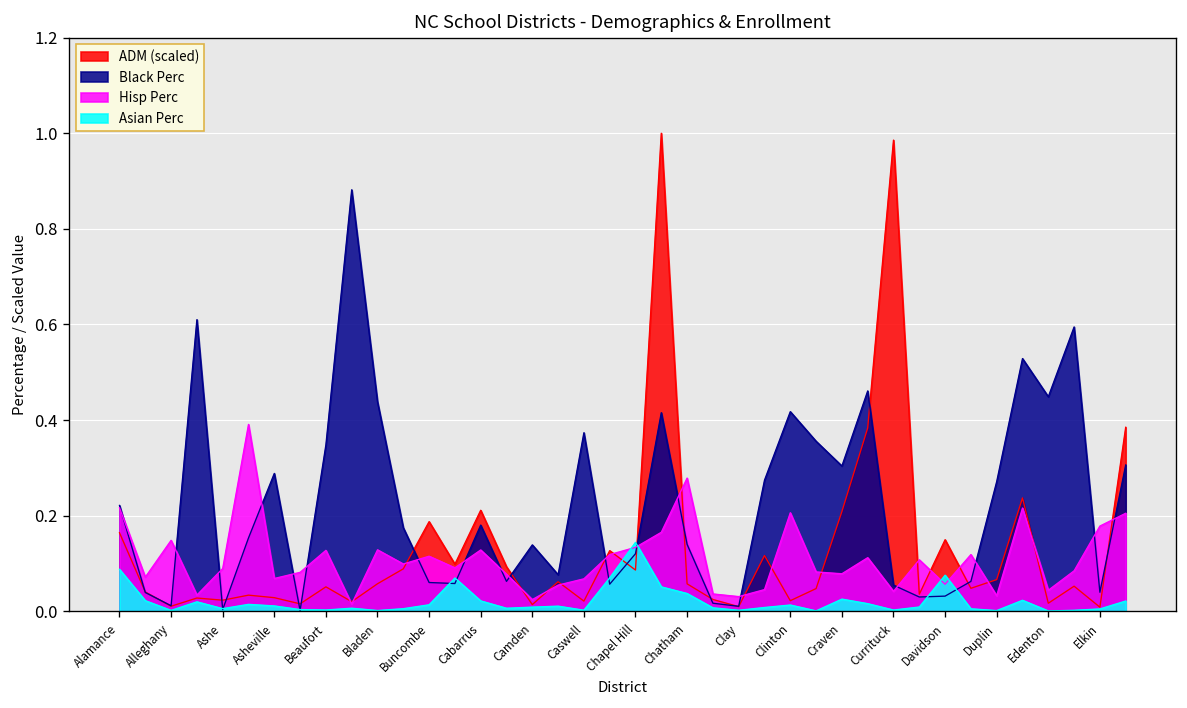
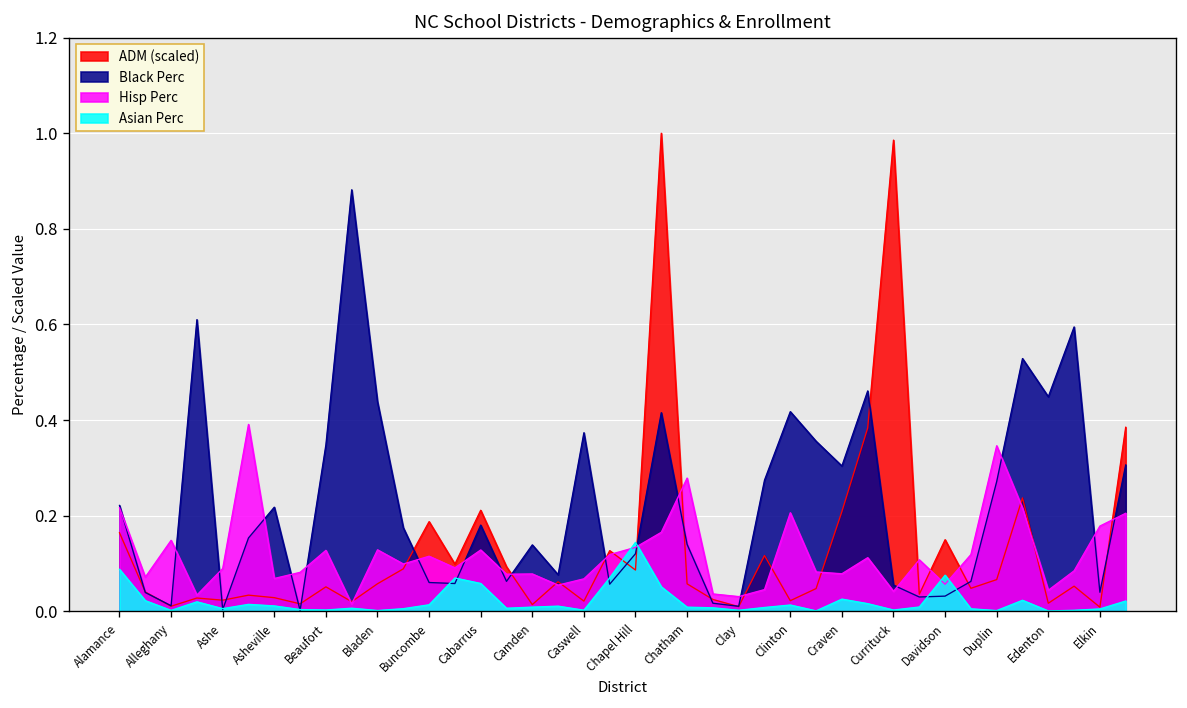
  {
    "ADM (scaled)": {
      "Alamance": 0.16,
      "Ashe": 0.02,
      "Asheville": 0.03,
      "Beaufort": 0.05,
      "Bladen": 0.06,
      "Buncombe": 0.19,
      "Cabarrus": 0.21,
      "Caswell": 0.02,
      "Chapel Hill": 0.09,
      "Chatham": 0.06,
      "Clinton": 0.02,
      "Craven": 0.21,
      "Currituck": 0.99,
      "Davidson": 0.15,
      "Duplin": 0.07,
      "Edenton": 0.02
    },
    "Black Perc": {
-     "Asheville": 0.29,
+     "Asheville": 0.22,
      "Beaufort": 0.35,
      "Bladen": 0.44,
      "Buncombe": 0.06,
      "Cabarrus": 0.18,
      "Camden": 0.14,
      "Caswell": 0.37,
      "Chapel Hill": 0.12,
      "Chatham": 0.14,
      "Clinton": 0.42,
      "Craven": 0.30,
      "Currituck": 0.05,
      "Davidson": 0.03,
      "Duplin": 0.27,
      "Edenton": 0.45,
      "Elkin": 0.04
    },
    "Hisp Perc": {
      "Alleghany": 0.15,
      "Ashe": 0.09,
      "Asheville": 0.07,
      "Beaufort": 0.13,
      "Bladen": 0.13,
      "Buncombe": 0.12,
      "Cabarrus": 0.13,
-     "Camden": 0.02,
+     "Camden": 0.08,
      "Caswell": 0.07,
      "Chapel Hill": 0.13,
      "Chatham": 0.28,
      "Clay": 0.03,
      "Clinton": 0.21,
      "Craven": 0.08,
      "Currituck": 0.04,
      "Davidson": 0.06,
-     "Duplin": 0.03,
+     "Duplin": 0.35,
      "Edenton": 0.04,
      "Elkin": 0.18
    },
    "Asian Perc": {
      "Alamance": 0.09,
      "Alleghany": 0.00,
      "Asheville": 0.01,
      "Beaufort": 0.00,
      "Bladen": 0.00,
      "Buncombe": 0.01,
-     "Cabarrus": 0.02,
+     "Cabarrus": 0.06,
      "Caswell": 0.00,
      "Chapel Hill": 0.14,
-     "Chatham": 0.04,
+     "Chatham": 0.01,
      "Clay": 0.00,
      "Clinton": 0.01,
      "Craven": 0.03,
      "Currituck": 0.00,
      "Davidson": 0.08,
      "Duplin": 0.00,
      "Edenton": 0.00
    }
  }
